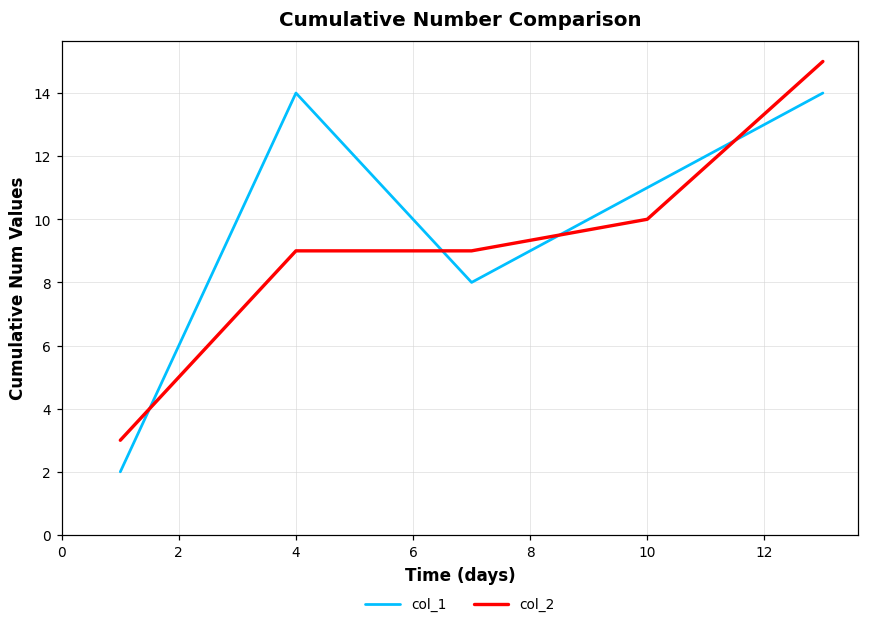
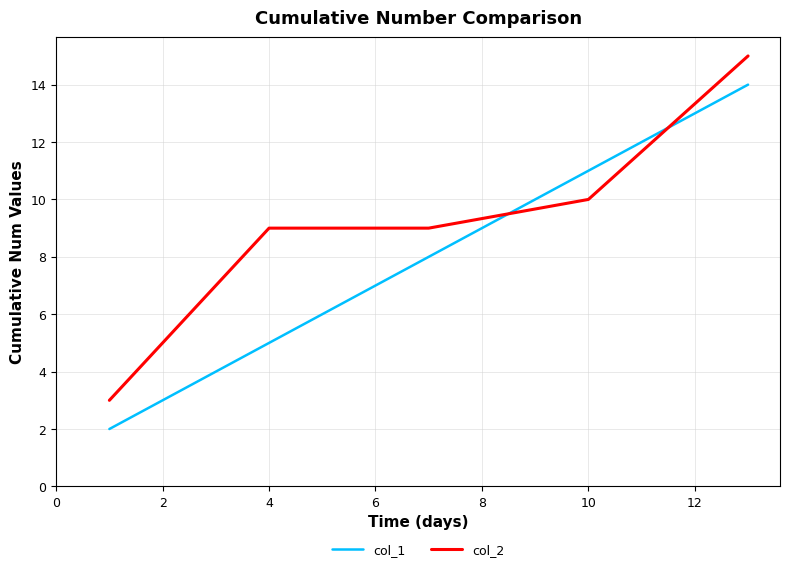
  {
    "col_1": {
-     "4": 14,
+     "4": 5,
      "10": 11
    },
    "col_2": {
      "4": 9,
      "10": 10
    }
  }
